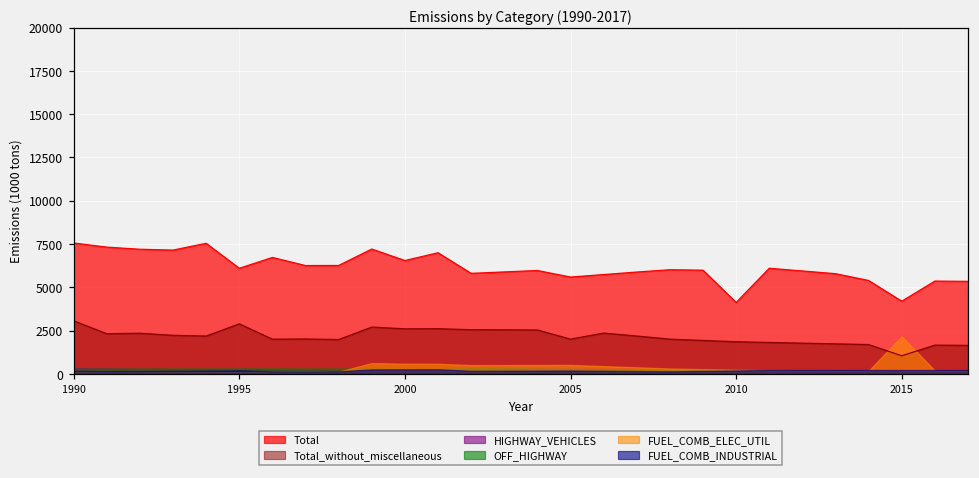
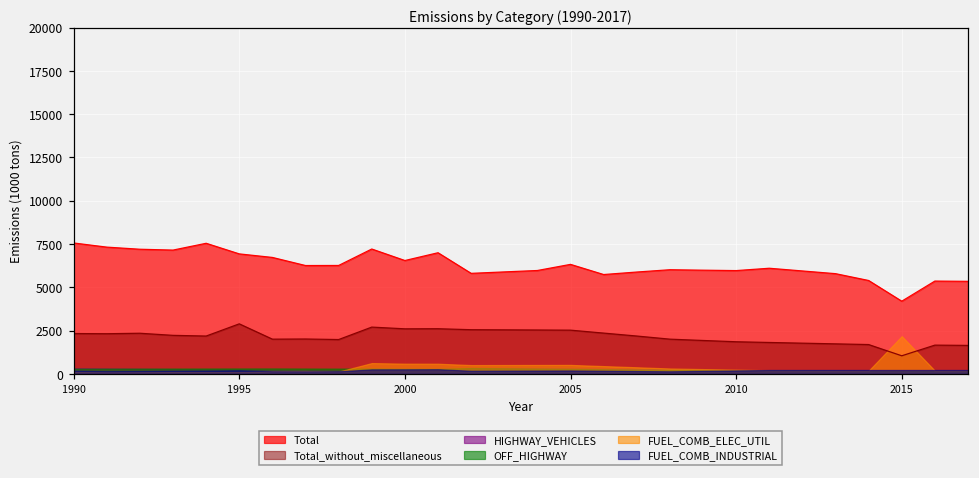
  {
    "Total": {
      "1990": 7600,
-     "1995": 6100,
+     "1995": 6900,
      "2000": 6500,
-     "2005": 5600,
-     "2010": 4100,
+     "2005": 6300,
+     "2010": 6000,
      "2015": 4200
    },
    "Total_without_miscellaneous": {
-     "1990": 3100,
+     "1990": 2300,
      "1995": 2900,
      "2000": 2600,
-     "2005": 2000,
+     "2005": 2500,
      "2010": 1900,
      "2015": 1000
    },
    "FUEL_COMB_ELEC_UTIL": {
      "2000": 600,
      "2005": 500,
      "2015": 2200
    }
  }
